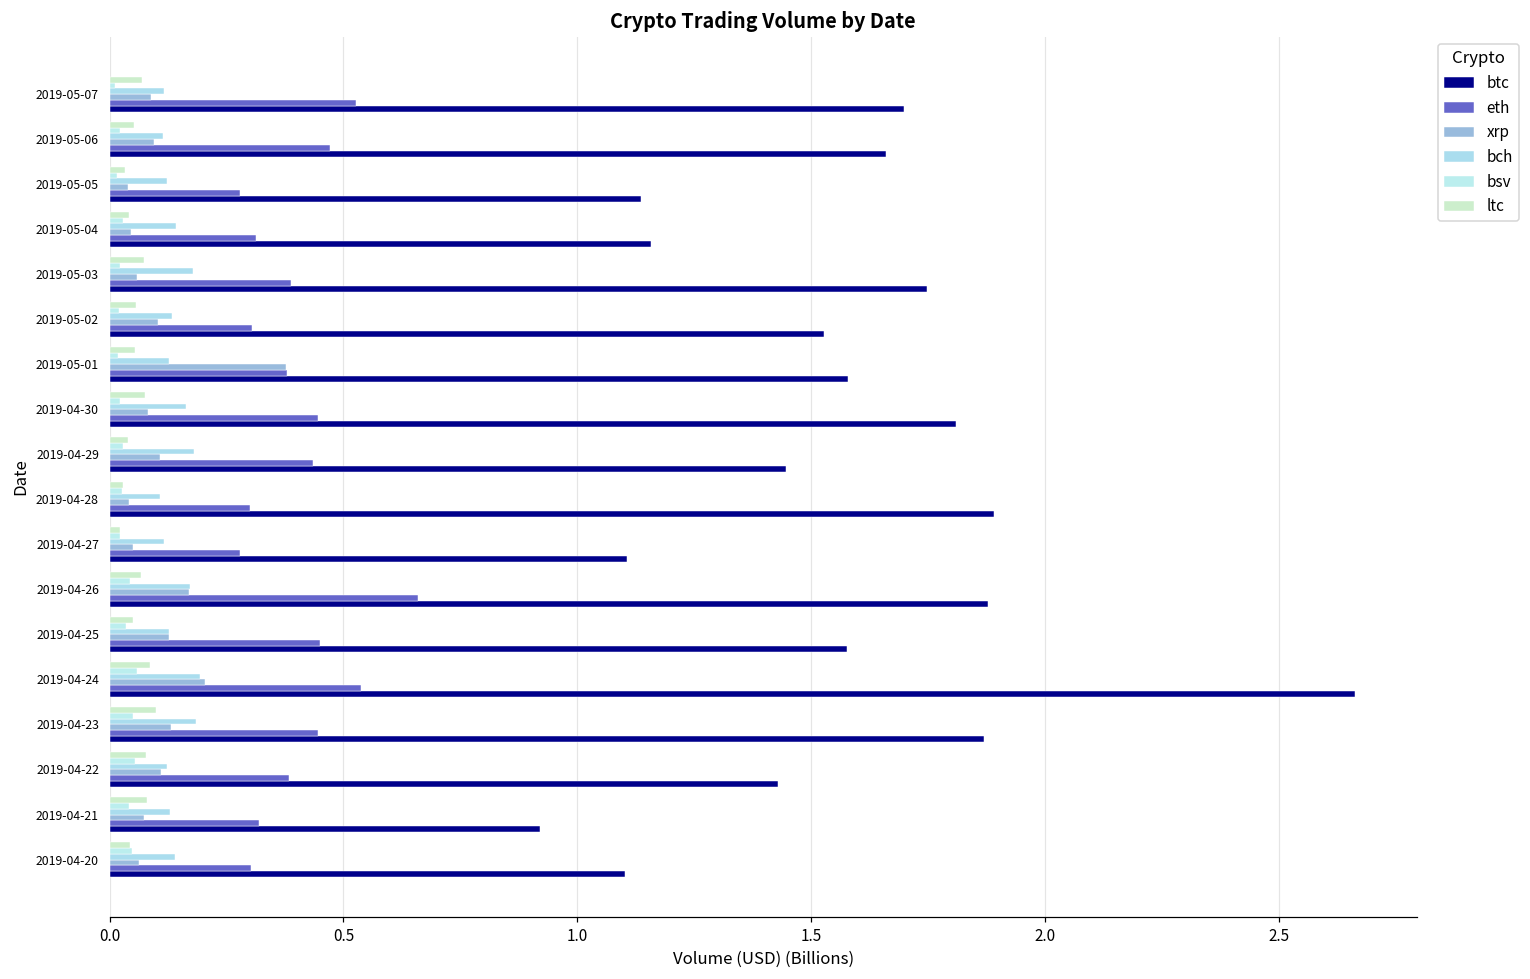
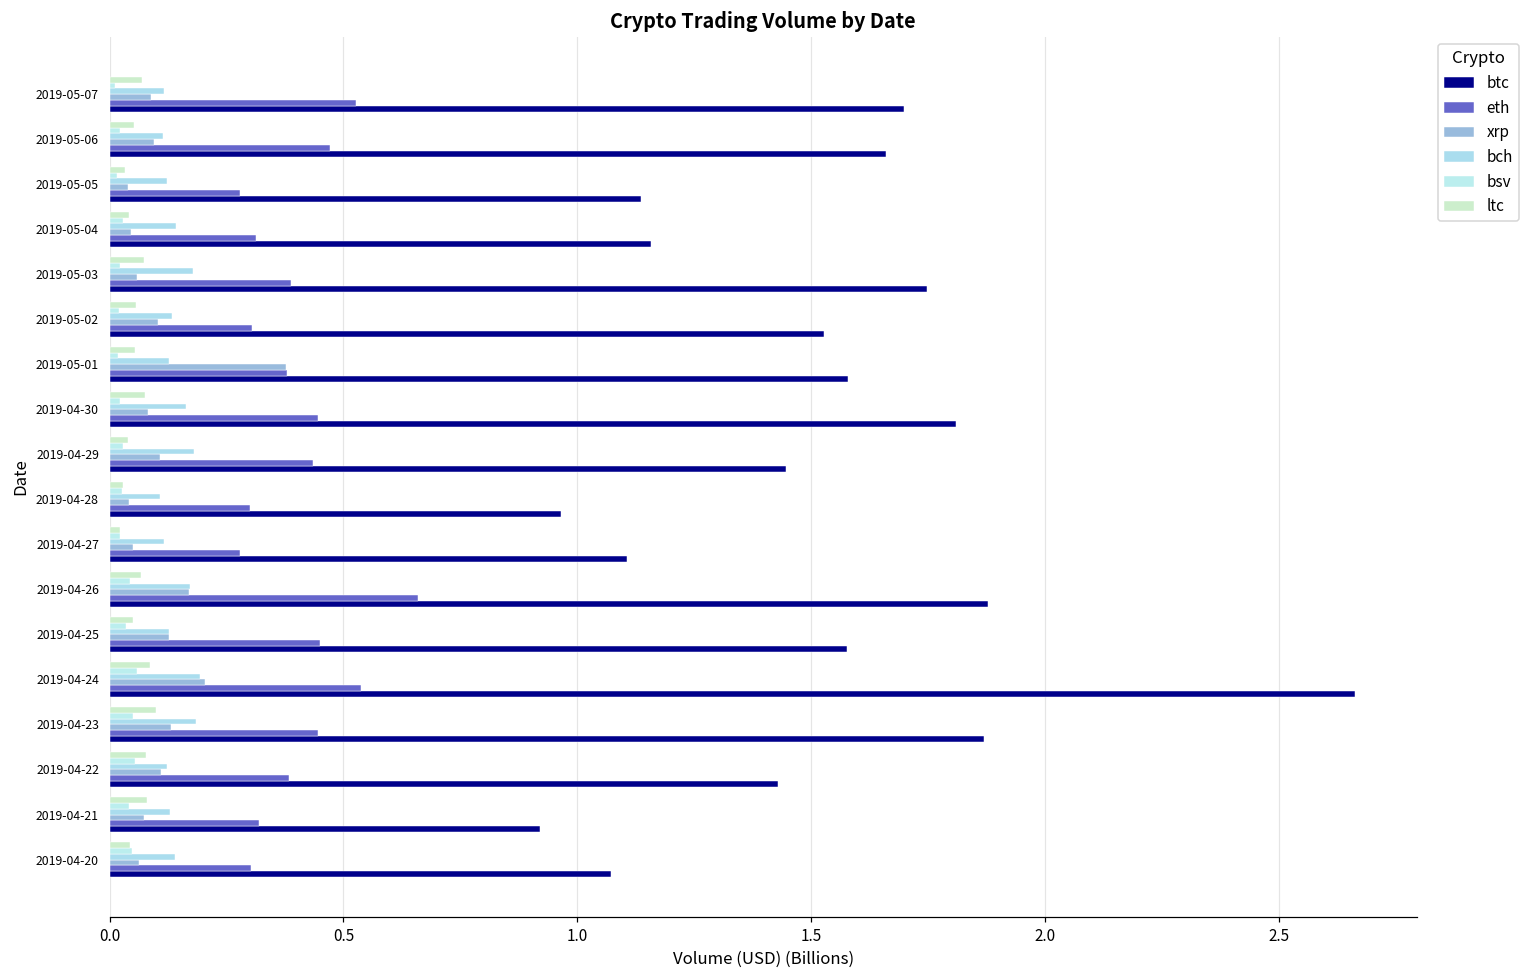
  {
    "btc": {
      "2019-05-07": 1.70,
      "2019-05-06": 1.66,
      "2019-05-05": 1.14,
      "2019-05-04": 1.16,
      "2019-05-03": 1.75,
      "2019-05-02": 1.53,
      "2019-05-01": 1.58,
      "2019-04-30": 1.81,
      "2019-04-29": 1.45,
-     "2019-04-28": 1.89,
+     "2019-04-28": 0.96,
      "2019-04-27": 1.11,
      "2019-04-26": 1.88,
      "2019-04-25": 1.58,
      "2019-04-24": 2.66,
      "2019-04-23": 1.87,
      "2019-04-22": 1.43,
      "2019-04-21": 0.92,
-     "2019-04-20": 1.10
+     "2019-04-20": 1.07
    },
    "eth": {
      "2019-05-07": 0.53,
      "2019-05-06": 0.47,
      "2019-05-05": 0.28,
      "2019-05-04": 0.31,
      "2019-05-03": 0.39,
      "2019-05-02": 0.30,
      "2019-05-01": 0.38,
      "2019-04-30": 0.45,
      "2019-04-29": 0.43,
      "2019-04-28": 0.30,
      "2019-04-27": 0.28,
      "2019-04-26": 0.66,
      "2019-04-25": 0.45,
      "2019-04-24": 0.54,
      "2019-04-23": 0.44,
      "2019-04-22": 0.38,
      "2019-04-21": 0.32,
      "2019-04-20": 0.30
    }
  }
